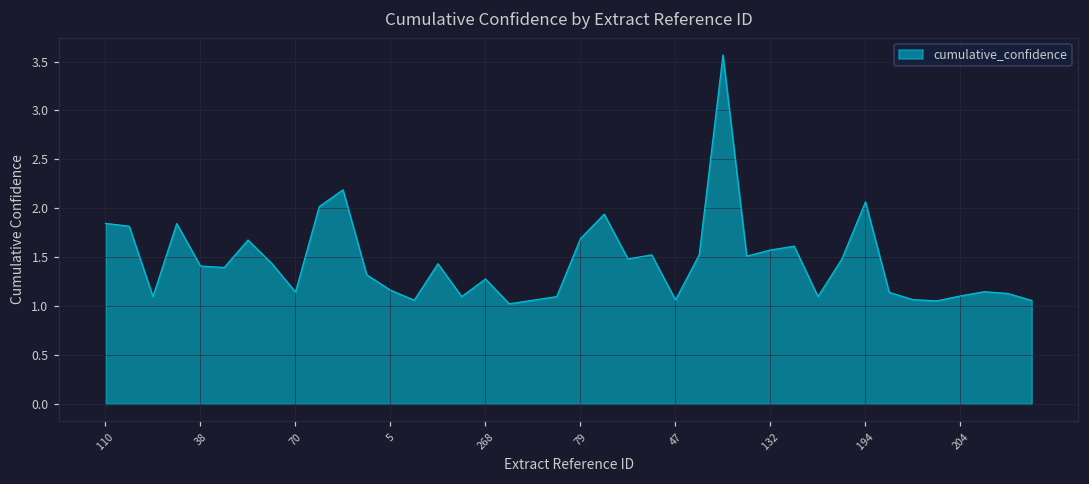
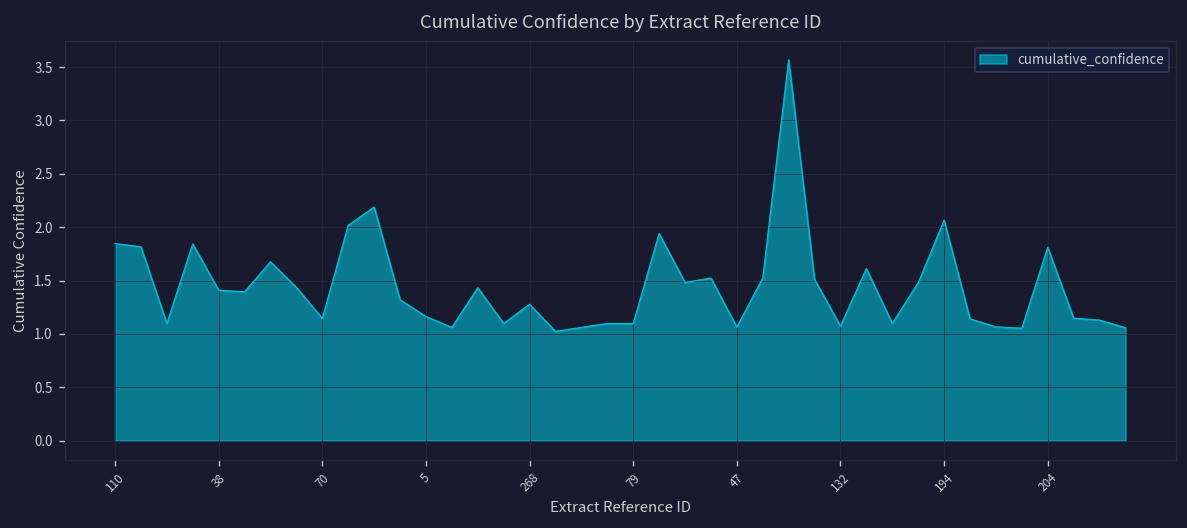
  {
    "110": 1.8,
    "70": 1.1,
    "268": 1.3,
-   "79": 1.7,
+   "79": 1.1,
    "47": 1.1,
-   "132": 1.6,
+   "132": 1.1,
    "194": 2.1,
-   "204": 1.1
+   "204": 1.8
  }
